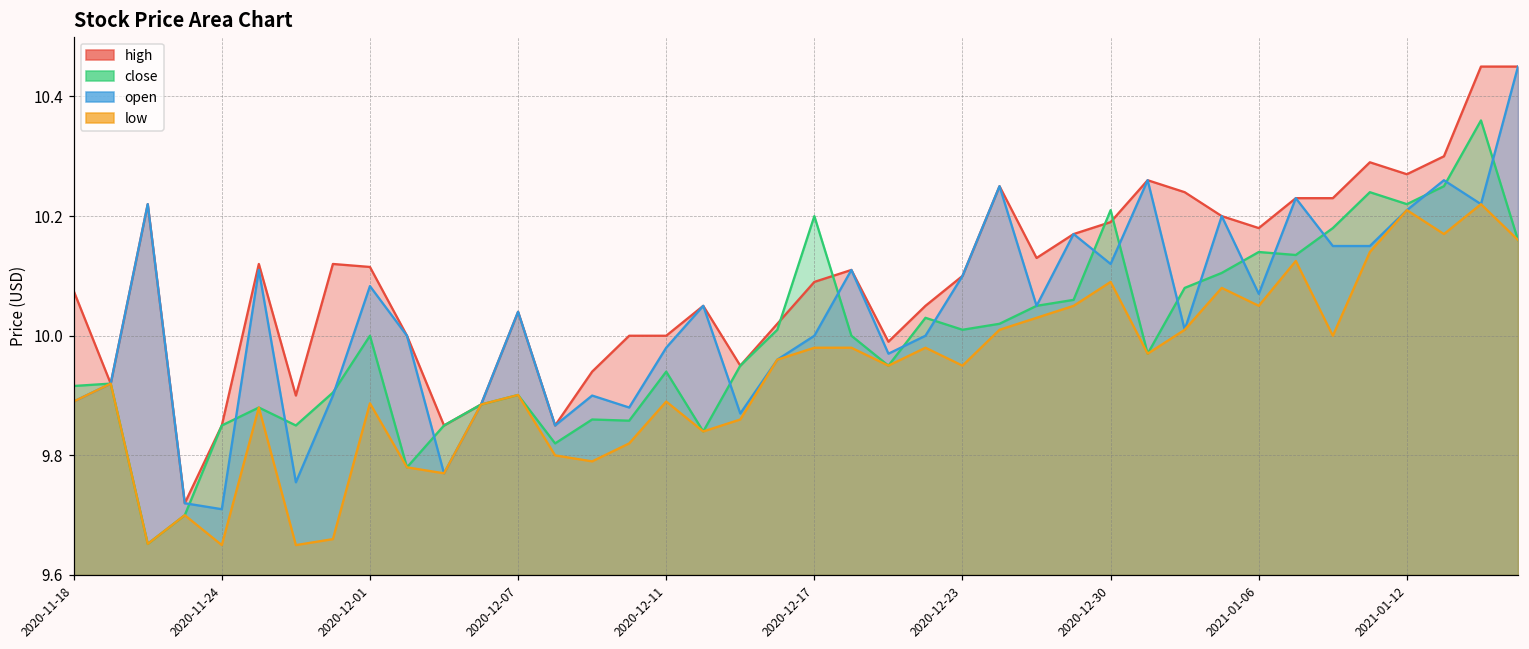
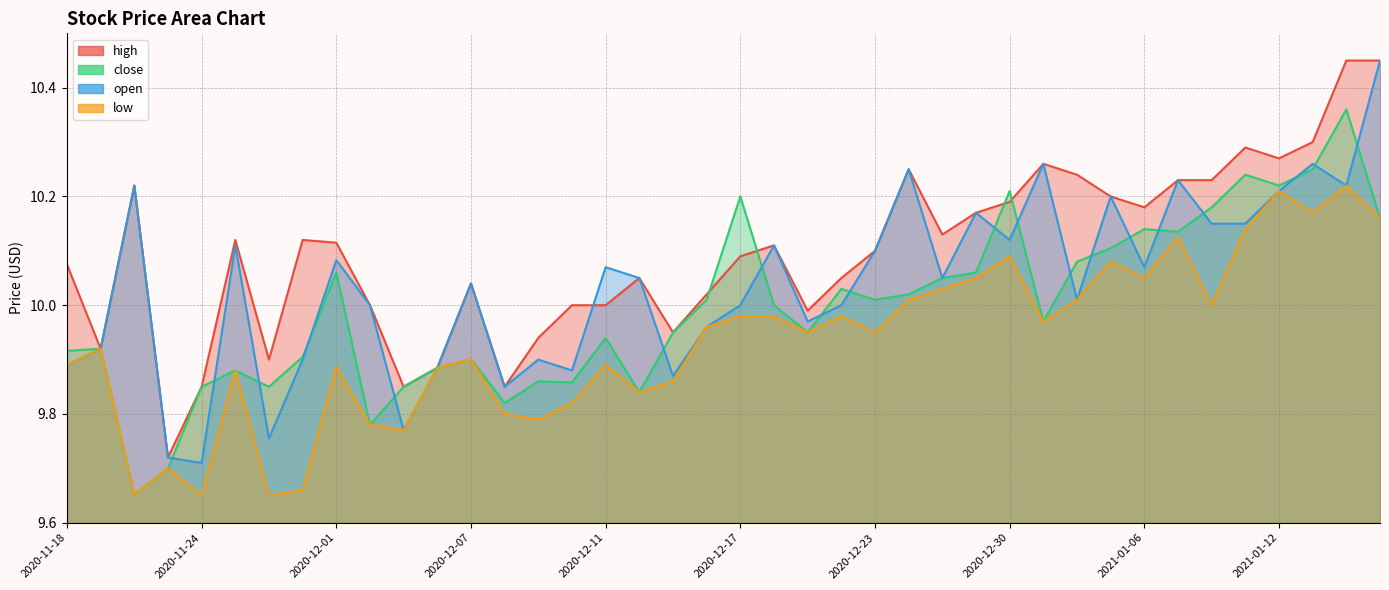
  {
    "close": {
      "2020-11-18": 9.92,
-     "2020-12-01": 10.00,
+     "2020-12-01": 10.06,
      "2020-12-11": 9.94,
      "2020-12-17": 10.20,
      "2020-12-23": 10.01,
      "2020-12-30": 10.21,
      "2021-01-06": 10.14,
      "2021-01-12": 10.22
    },
    "open": {
      "2020-11-24": 9.71,
      "2020-12-01": 10.08,
-     "2020-12-11": 9.98,
+     "2020-12-11": 10.07,
      "2020-12-17": 10.00,
      "2020-12-30": 10.12,
      "2021-01-06": 10.07
    }
  }
